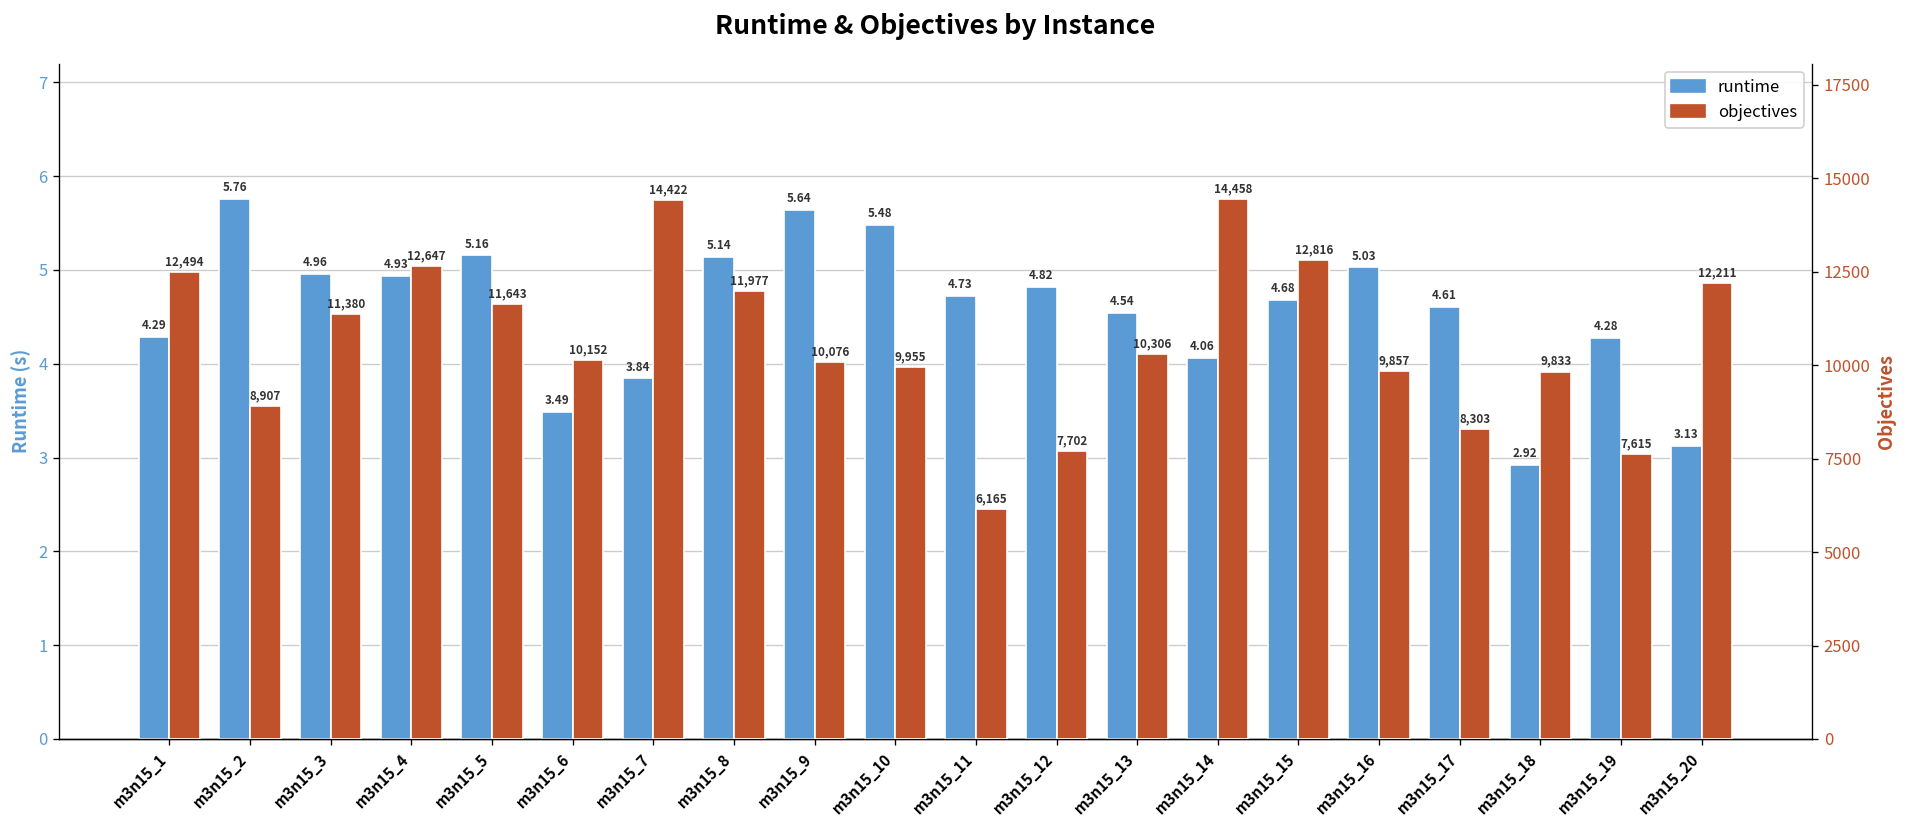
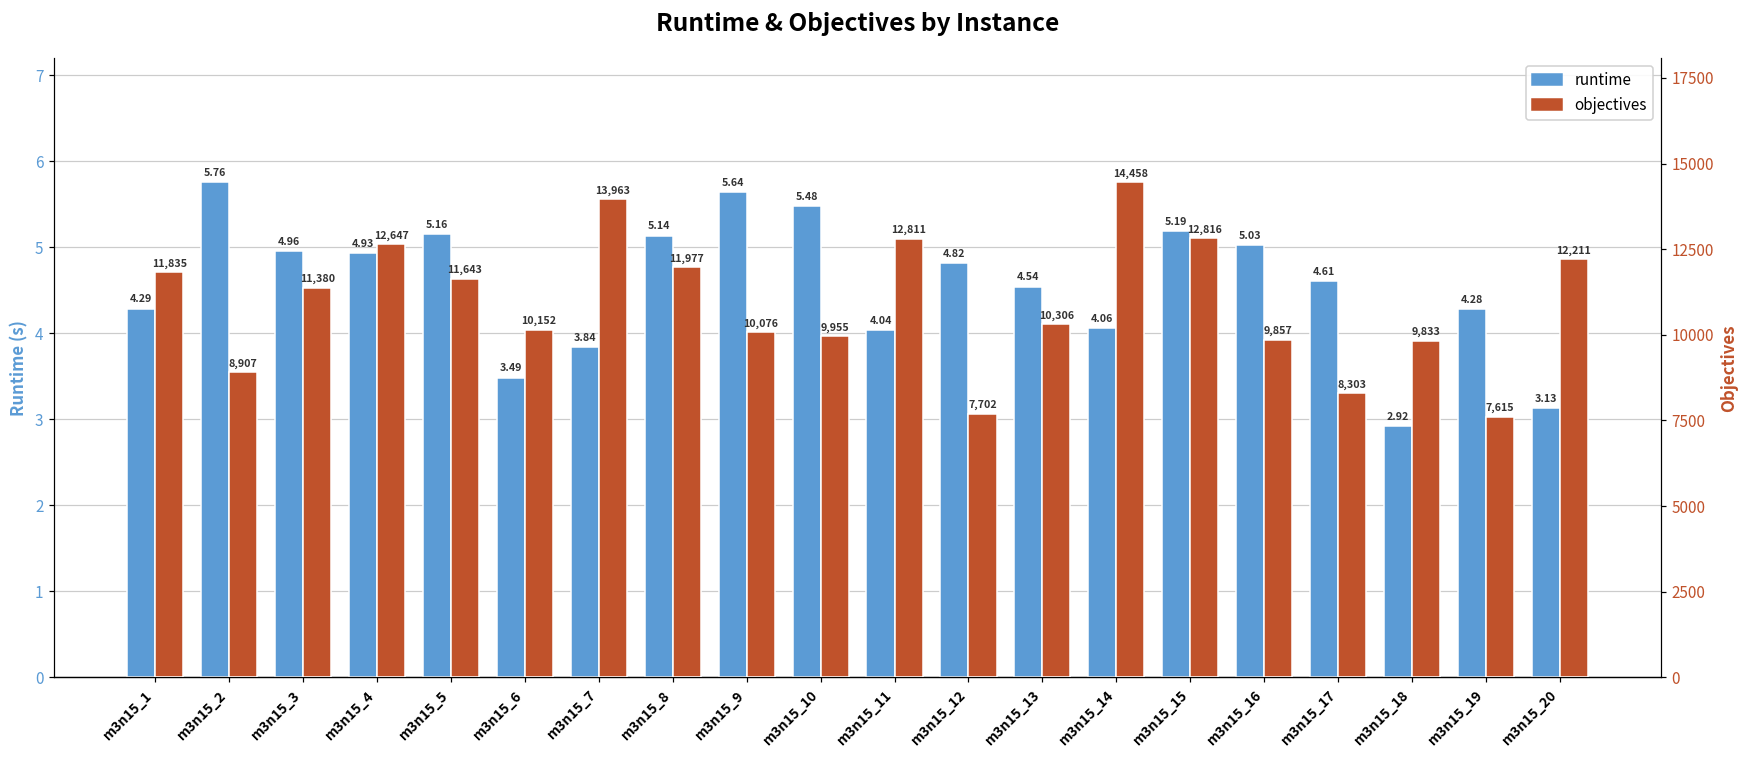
  {
    "runtime": {
      "m3n15_1": "4.29",
      "m3n15_2": "5.76",
      "m3n15_3": "4.96",
      "m3n15_4": "4.93",
      "m3n15_5": "5.16",
      "m3n15_6": "3.49",
      "m3n15_7": "3.84",
      "m3n15_8": "5.14",
      "m3n15_9": "5.64",
      "m3n15_10": "5.48",
-     "m3n15_11": "4.73",
+     "m3n15_11": "4.04",
      "m3n15_12": "4.82",
      "m3n15_13": "4.54",
      "m3n15_14": "4.06",
-     "m3n15_15": "4.68",
+     "m3n15_15": "5.19",
      "m3n15_16": "5.03",
      "m3n15_17": "4.61",
      "m3n15_18": "2.92",
      "m3n15_19": "4.28",
      "m3n15_20": "3.13"
    },
    "objectives": {
-     "m3n15_1": "12,494",
+     "m3n15_1": "11,835",
      "m3n15_2": "8,907",
      "m3n15_3": "11,380",
      "m3n15_4": "12,647",
      "m3n15_5": "11,643",
      "m3n15_6": "10,152",
-     "m3n15_7": "14,422",
+     "m3n15_7": "13,963",
      "m3n15_8": "11,977",
      "m3n15_9": "10,076",
      "m3n15_10": "9,955",
-     "m3n15_11": "6,165",
+     "m3n15_11": "12,811",
      "m3n15_12": "7,702",
      "m3n15_13": "10,306",
      "m3n15_14": "14,458",
      "m3n15_15": "12,816",
      "m3n15_16": "9,857",
      "m3n15_17": "8,303",
      "m3n15_18": "9,833",
      "m3n15_19": "7,615",
      "m3n15_20": "12,211"
    }
  }
